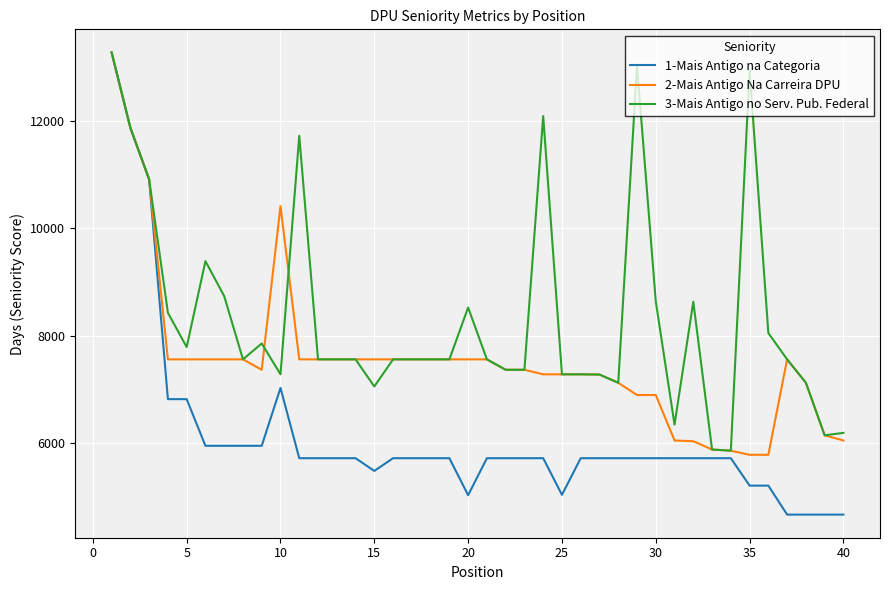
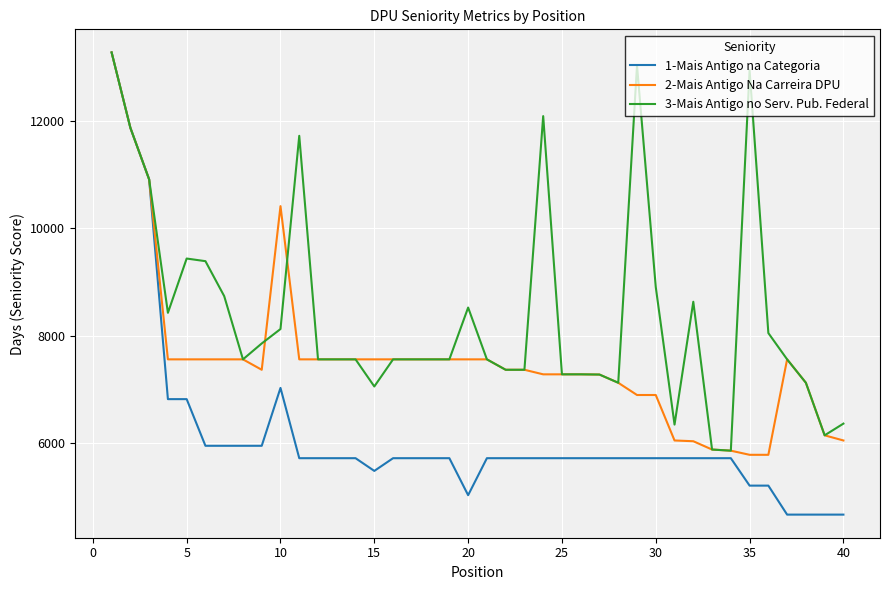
  {
    "1-Mais Antigo na Categoria": {
      "5": 6800,
      "10": 7000,
      "15": 5500,
      "20": 5000,
-     "25": 5000,
+     "25": 5700,
      "30": 5700,
      "35": 5200,
      "40": 4700
    },
    "2-Mais Antigo Na Carreira DPU": {
      "5": 7600,
      "10": 10400,
      "15": 7600,
      "20": 7600,
      "30": 6900,
      "35": 5800,
      "40": 6100
    },
    "3-Mais Antigo no Serv. Pub. Federal": {
-     "5": 7800,
-     "10": 7300,
+     "5": 9400,
+     "10": 8100,
      "15": 7100,
      "20": 8500,
-     "30": 8600,
-     "40": 6200
+     "30": 8900,
+     "40": 6400
    }
  }
